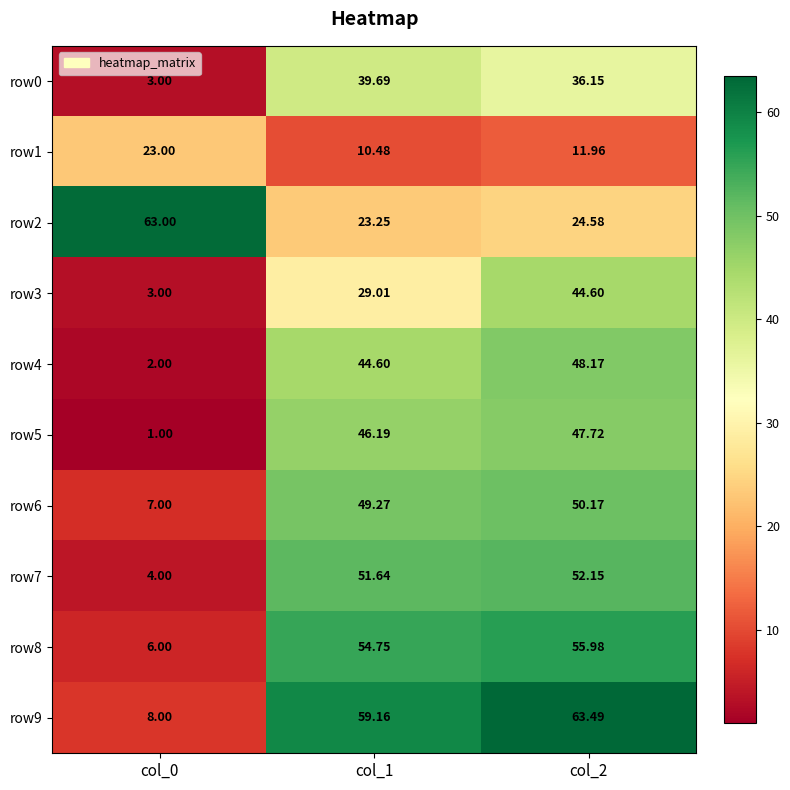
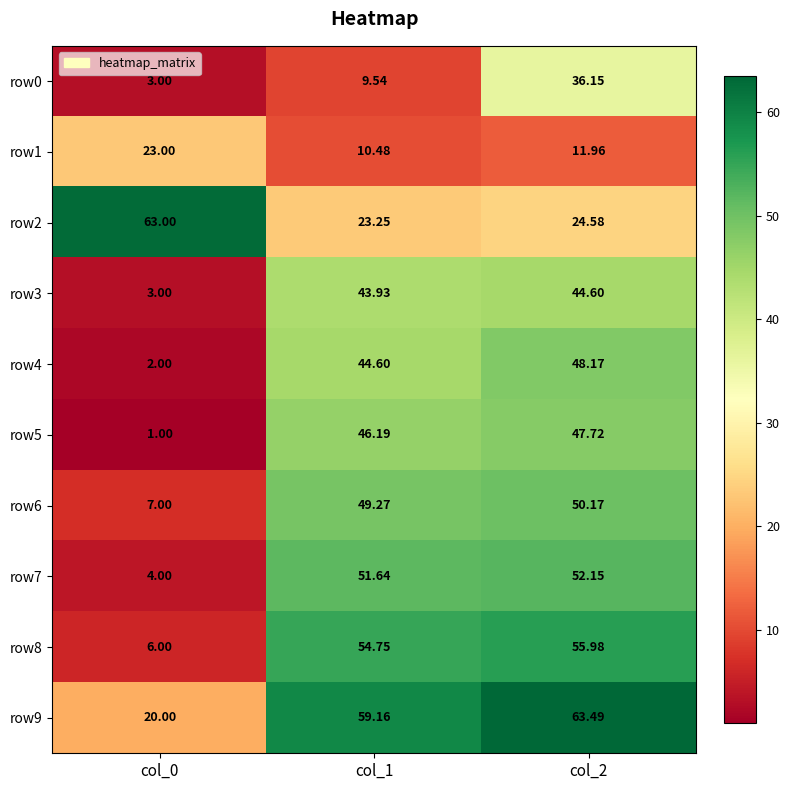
  {
    "row0": {
-     "col_1": 39.69,
+     "col_1": 9.54,
      "col_2": 36.15
    },
    "row1": {
      "col_0": 23.00,
      "col_1": 10.48,
      "col_2": 11.96
    },
    "row2": {
      "col_0": 63.00,
      "col_1": 23.25,
      "col_2": 24.58
    },
    "row3": {
      "col_0": 3.00,
-     "col_1": 29.01,
+     "col_1": 43.93,
      "col_2": 44.60
    },
    "row4": {
      "col_0": 2.00,
      "col_1": 44.60,
      "col_2": 48.17
    },
    "row5": {
      "col_0": 1.00,
      "col_1": 46.19,
      "col_2": 47.72
    },
    "row6": {
      "col_0": 7.00,
      "col_1": 49.27,
      "col_2": 50.17
    },
    "row7": {
      "col_0": 4.00,
      "col_1": 51.64,
      "col_2": 52.15
    },
    "row8": {
      "col_0": 6.00,
      "col_1": 54.75,
      "col_2": 55.98
    },
    "row9": {
-     "col_0": 8.00,
+     "col_0": 20.00,
      "col_1": 59.16,
      "col_2": 63.49
    }
  }
